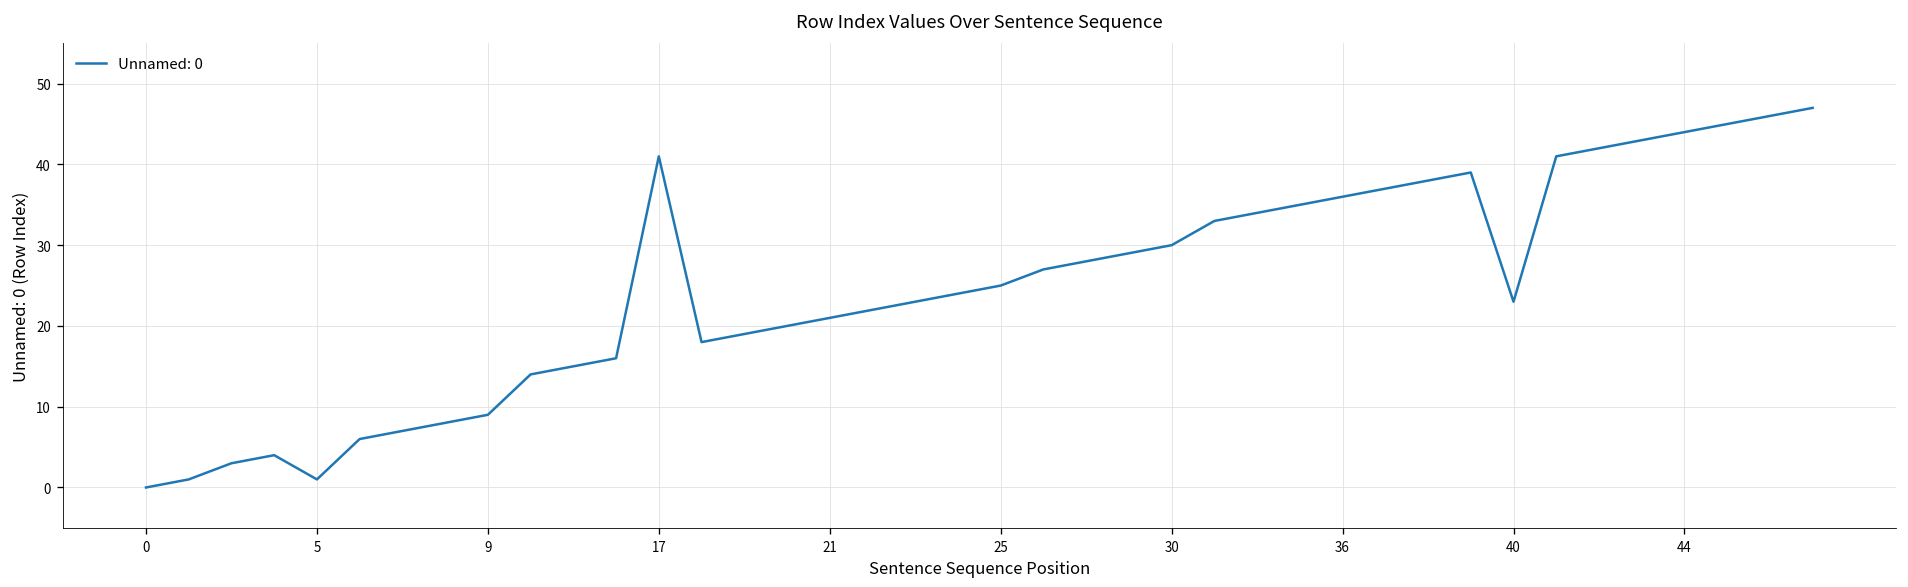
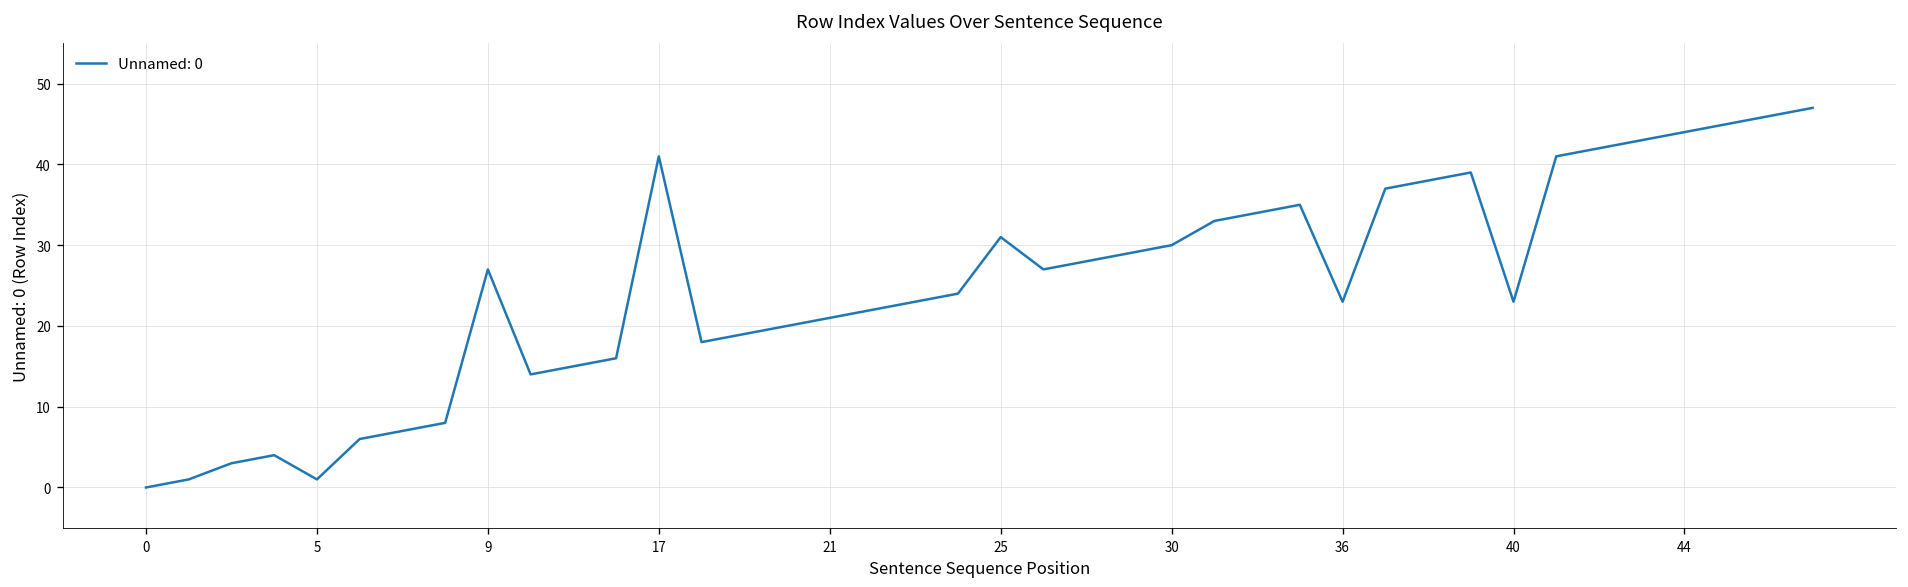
  {
    "0": 0,
    "5": 1,
-   "9": 9,
+   "9": 27,
    "17": 41,
    "21": 21,
-   "25": 25,
+   "25": 31,
    "30": 30,
-   "36": 36,
+   "36": 23,
    "40": 23,
    "44": 44
  }
